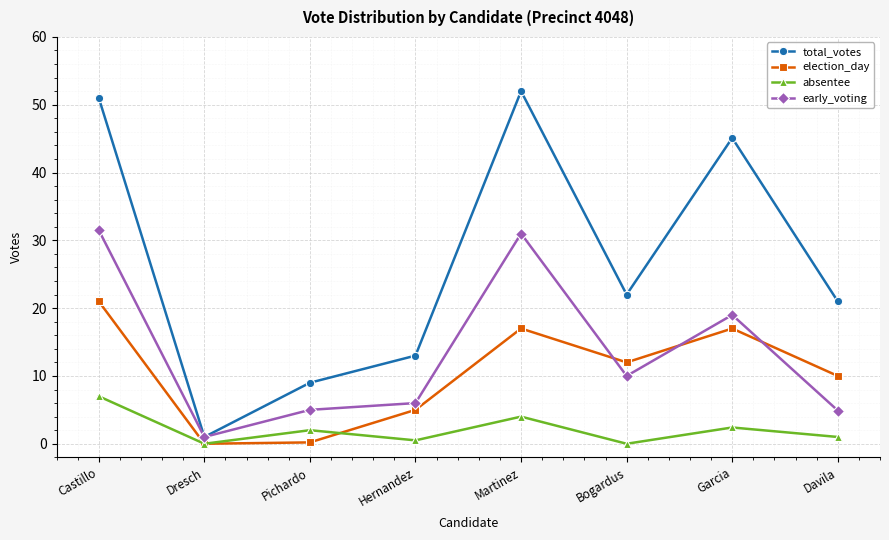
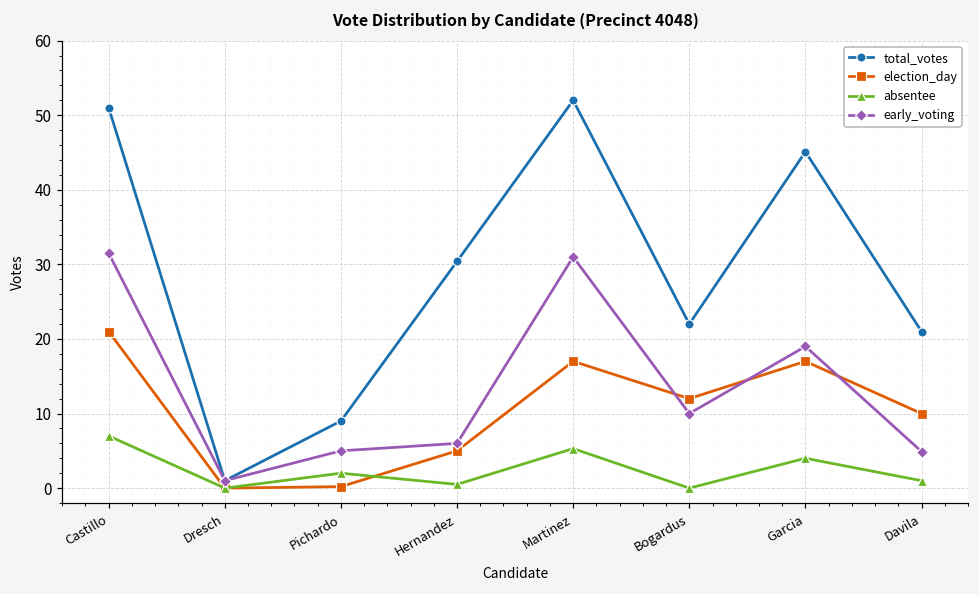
  {
    "total_votes": {
      "Castillo": 51,
      "Pichardo": 9,
-     "Hernandez": 13,
+     "Hernandez": 30,
      "Martinez": 52,
      "Bogardus": 22,
      "Garcia": 45,
      "Davila": 21
    },
    "election_day": {
      "Castillo": 21,
      "Pichardo": 0,
      "Hernandez": 5,
      "Martinez": 17,
      "Bogardus": 12,
      "Garcia": 17,
      "Davila": 10
    },
    "absentee": {
      "Castillo": 7,
      "Pichardo": 2,
      "Hernandez": 1,
-     "Martinez": 4,
+     "Martinez": 5,
      "Bogardus": 0,
-     "Garcia": 2,
+     "Garcia": 4,
      "Davila": 1
    },
    "early_voting": {
      "Castillo": 32,
      "Pichardo": 5,
      "Hernandez": 6,
      "Martinez": 31,
      "Bogardus": 10,
      "Garcia": 19,
      "Davila": 5
    }
  }
